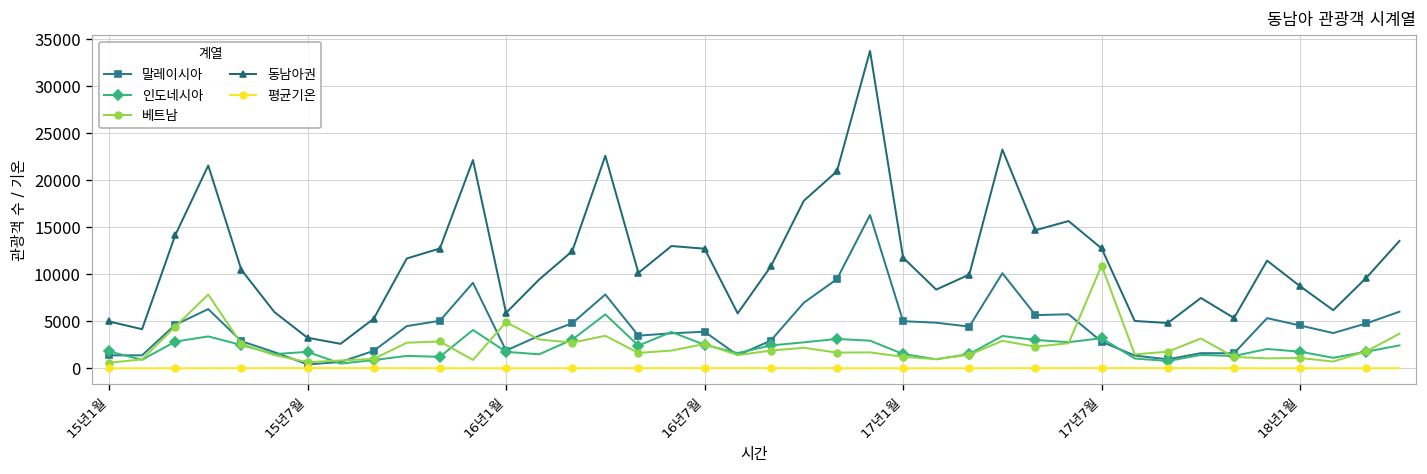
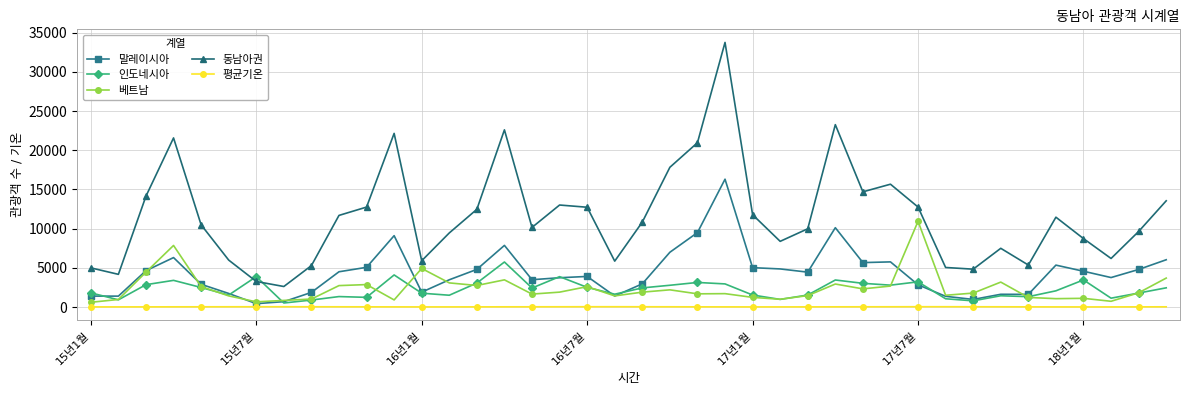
  {
    "인도네시아": {
      "15년1월": 2000,
-     "15년7월": 2000,
+     "15년7월": 4000,
      "17년7월": 3000,
-     "18년1월": 2000
+     "18년1월": 3000
    },
    "베트남": {
      "15년1월": 1000,
      "16년1월": 5000,
      "17년7월": 11000,
      "18년1월": 1000
    },
    "평균기온": {
      "15년1월": 0,
      "15년7월": 0,
      "16년1월": 0,
      "16년7월": 0,
      "17년1월": 0,
      "17년7월": 0,
      "18년1월": 0
    }
  }
